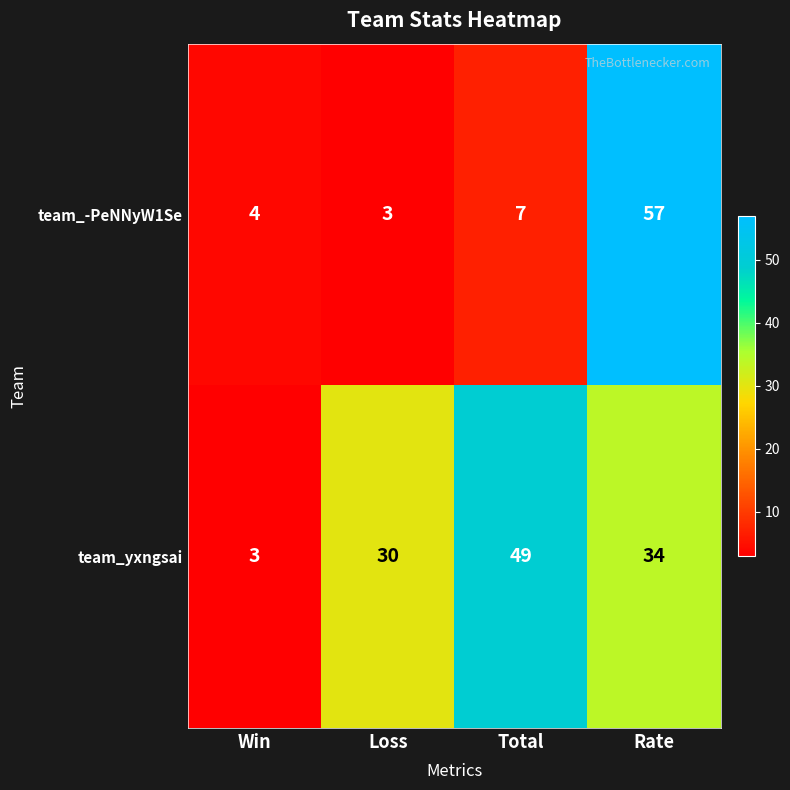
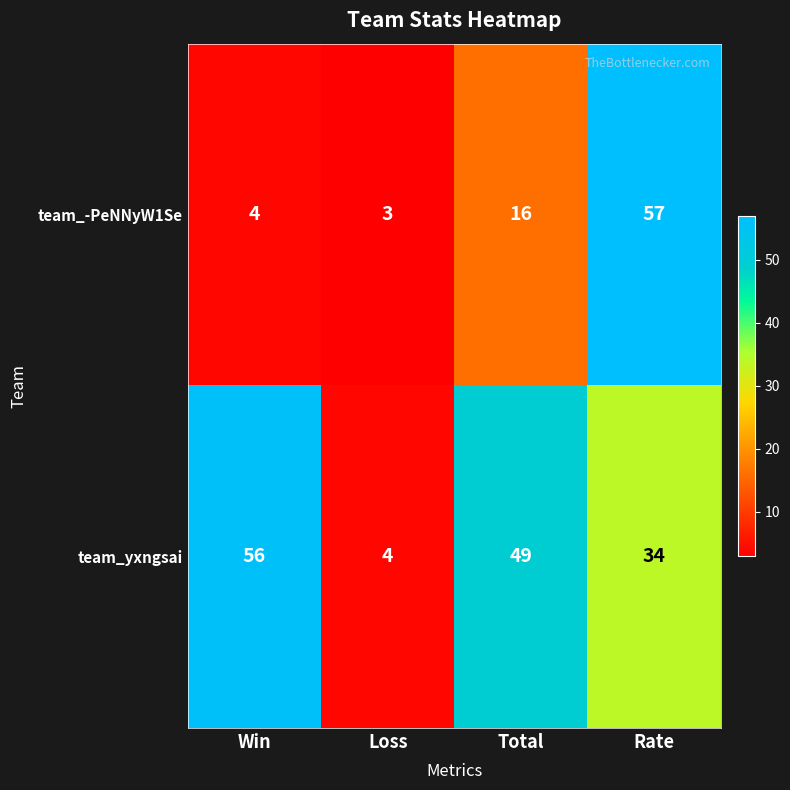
  {
    "team_-PeNNyW1Se": {
      "Win": 4,
      "Loss": 3,
-     "Total": 7
+     "Total": 16
    },
    "team_yxngsai": {
-     "Win": 3,
-     "Loss": 30,
+     "Win": 56,
+     "Loss": 4,
      "Total": 49,
      "Rate": 34
    }
  }
